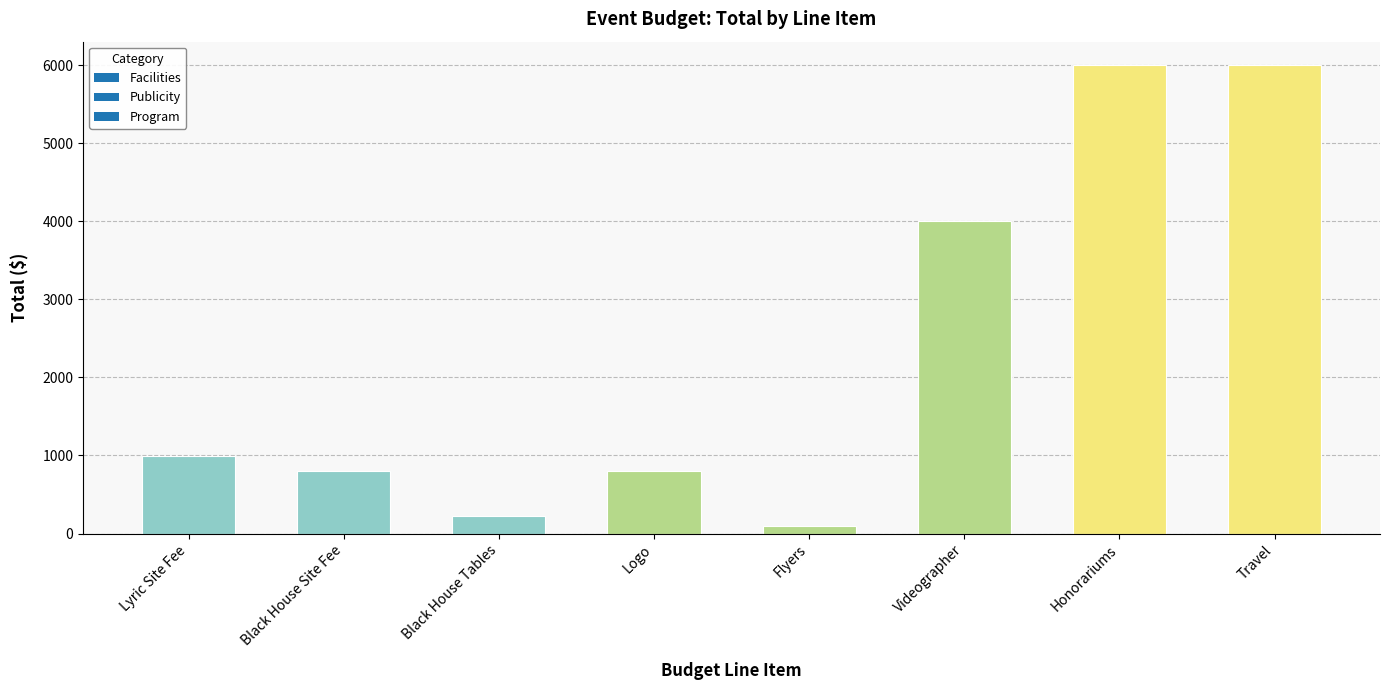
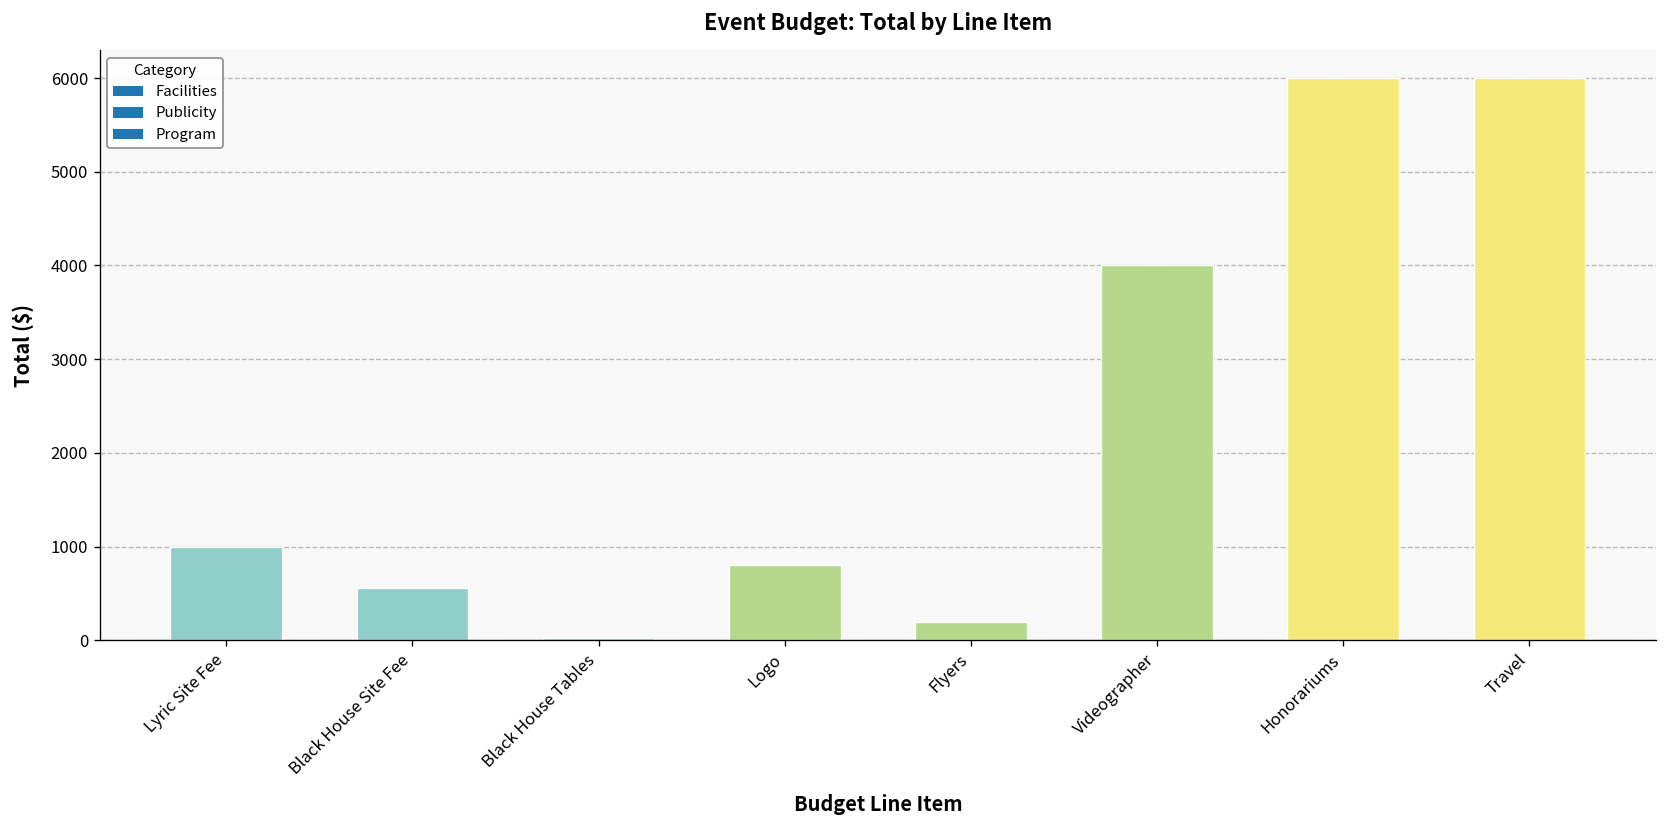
  {
    "Lyric Site Fee": 1000,
-   "Black House Site Fee": 800,
-   "Black House Tables": 200,
+   "Black House Site Fee": 600,
+   "Black House Tables": 0,
    "Logo": 800,
-   "Flyers": 100,
+   "Flyers": 200,
    "Videographer": 4000,
    "Honorariums": 6000,
    "Travel": 6000
  }
